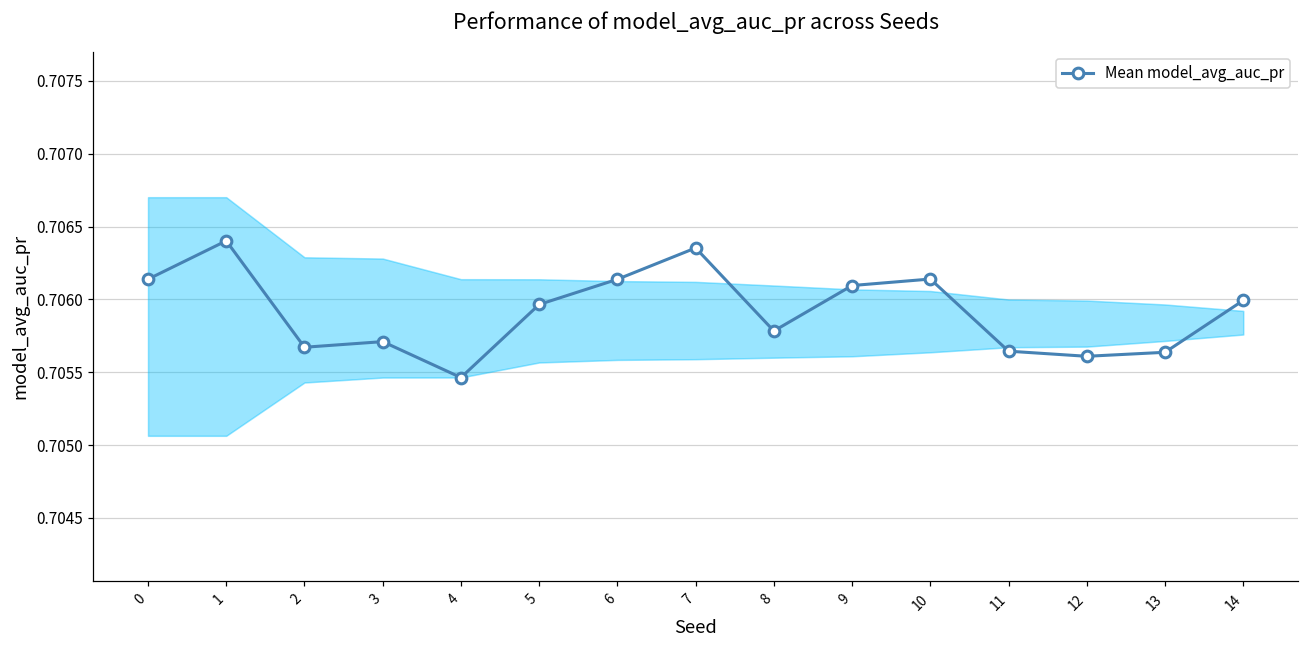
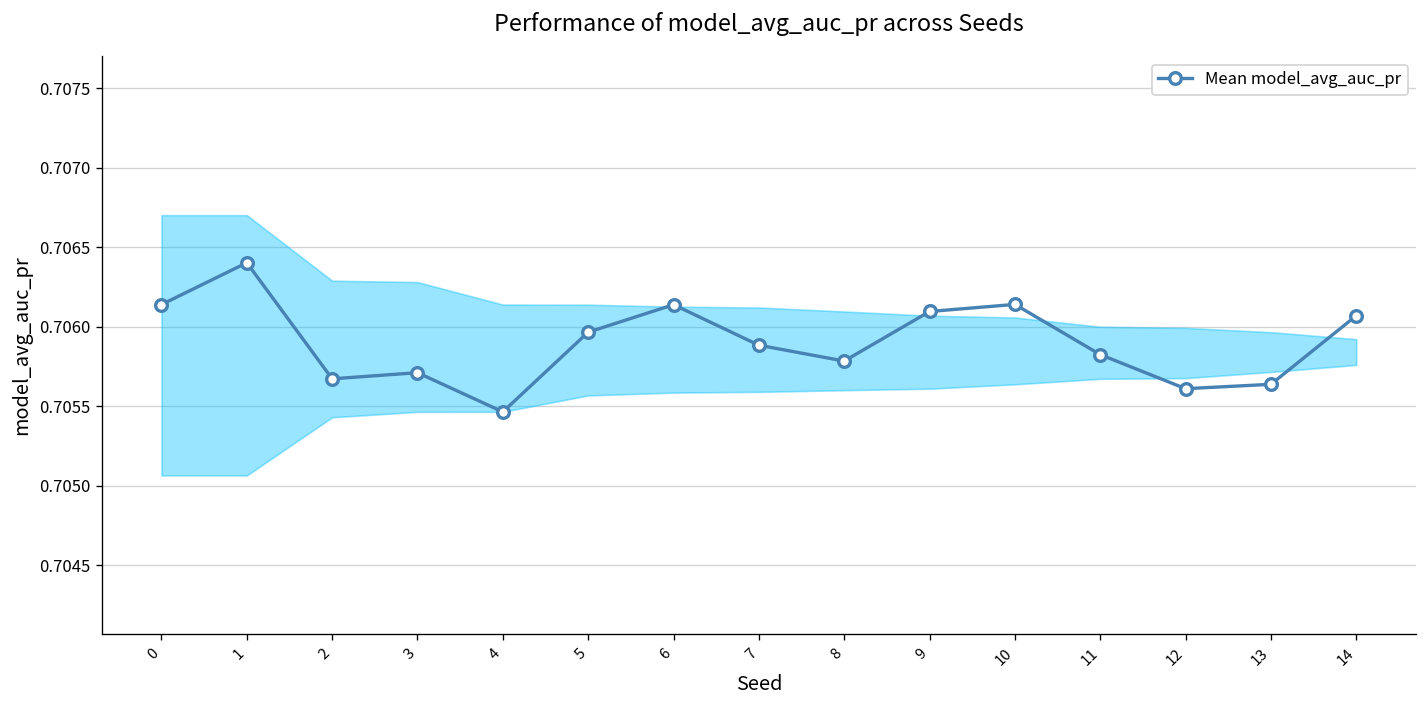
  {
    "Mean model_avg_auc_pr": {
      "0": 0.70614,
      "1": 0.70640,
      "2": 0.70567,
      "3": 0.70571,
      "4": 0.70546,
      "5": 0.70596,
-     "7": 0.70635,
+     "7": 0.70588,
      "8": 0.70578,
      "9": 0.70610,
      "10": 0.70614,
-     "11": 0.70564,
+     "11": 0.70582,
      "12": 0.70561,
      "13": 0.70564,
-     "14": 0.70599
+     "14": 0.70607
    }
  }
